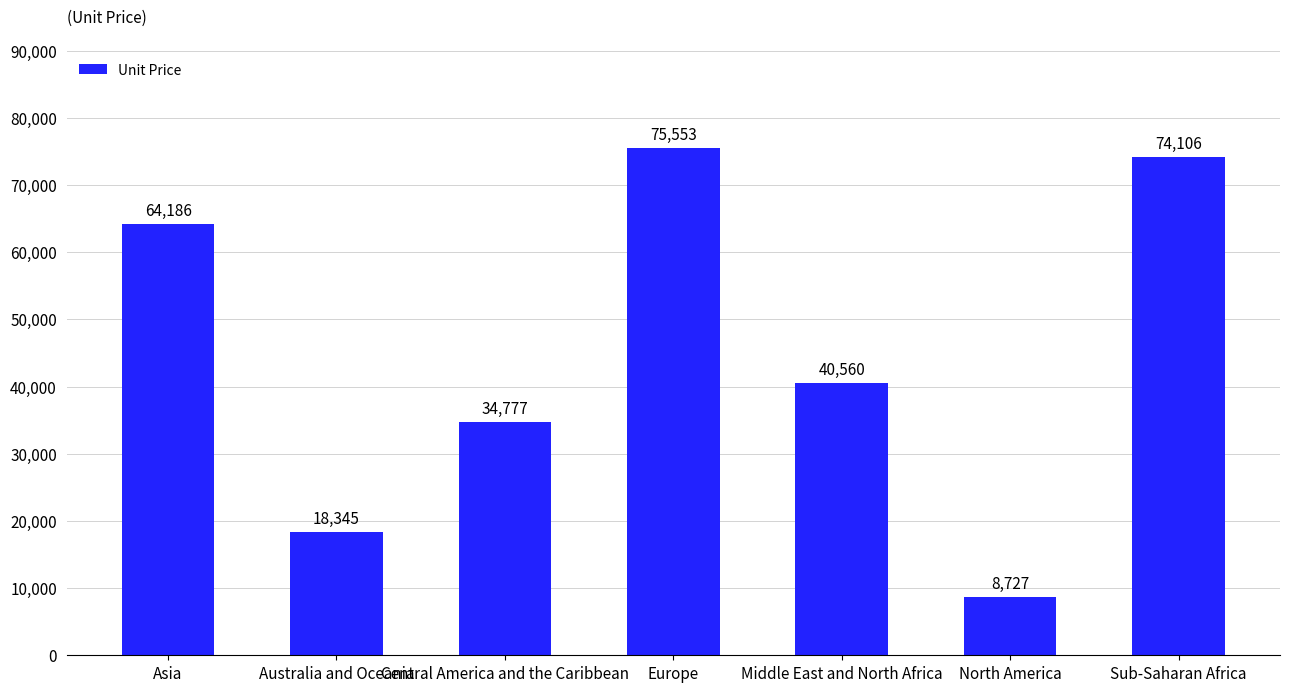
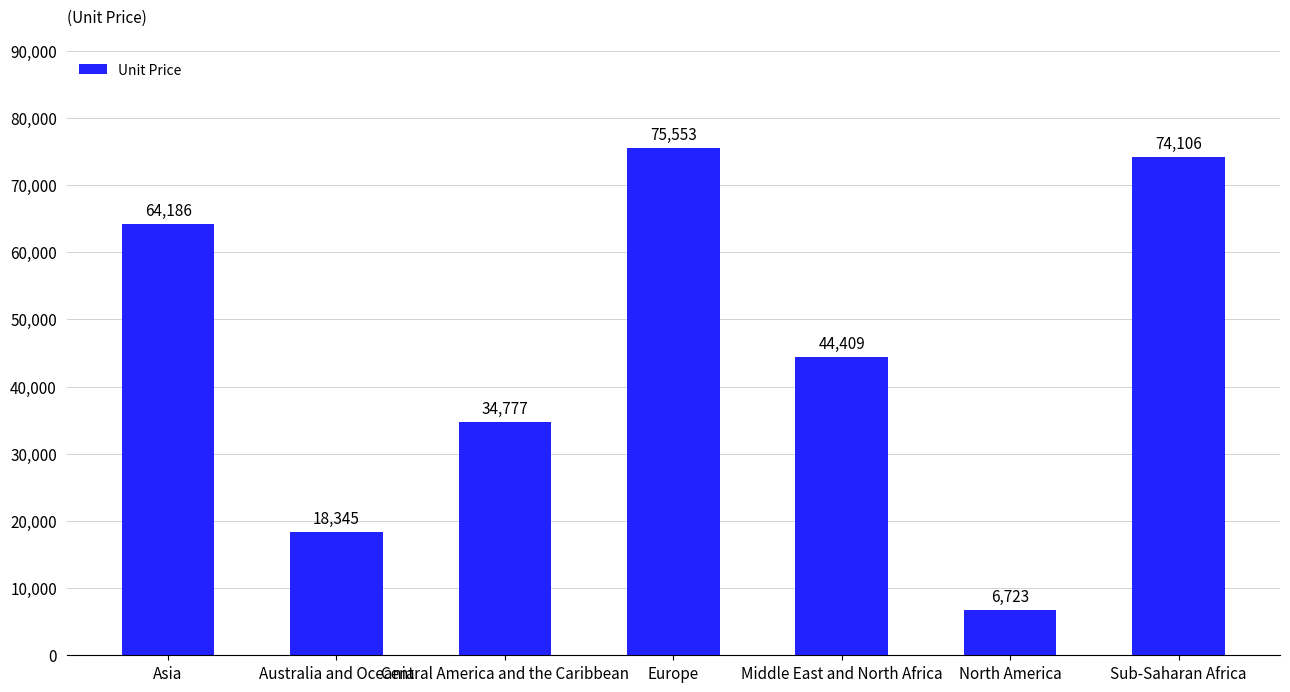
  {
    "Asia": "64,186",
    "Central America and the Caribbean": "34,777",
    "Europe": "75,553",
-   "Middle East and North Africa": "40,560",
-   "North America": "8,727",
+   "Middle East and North Africa": "44,409",
+   "North America": "6,723",
    "Sub-Saharan Africa": "74,106"
  }
